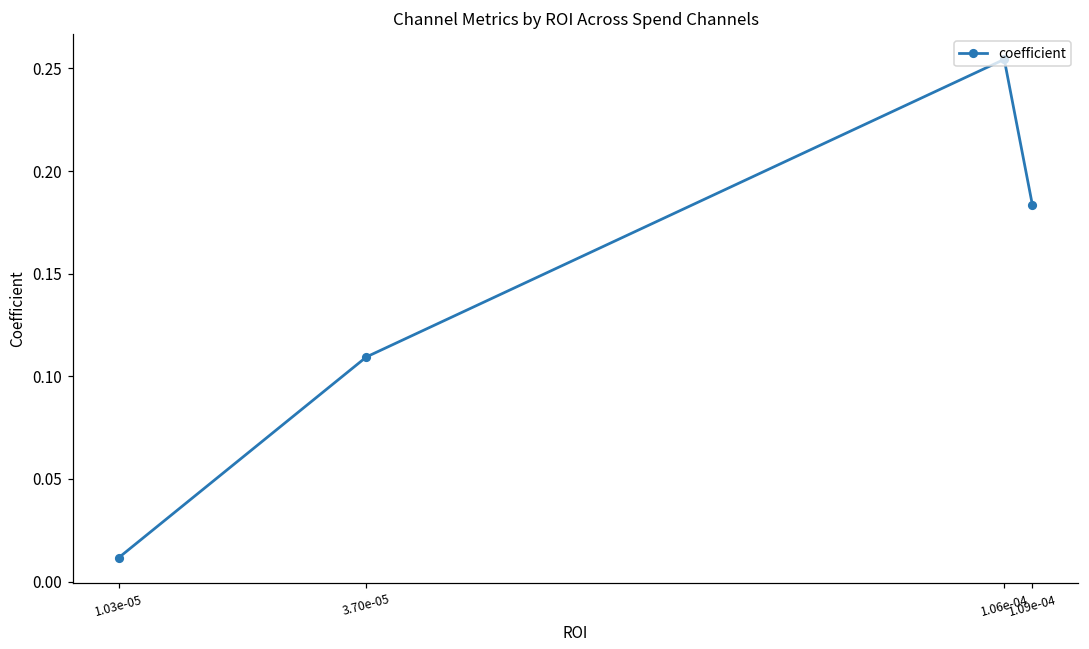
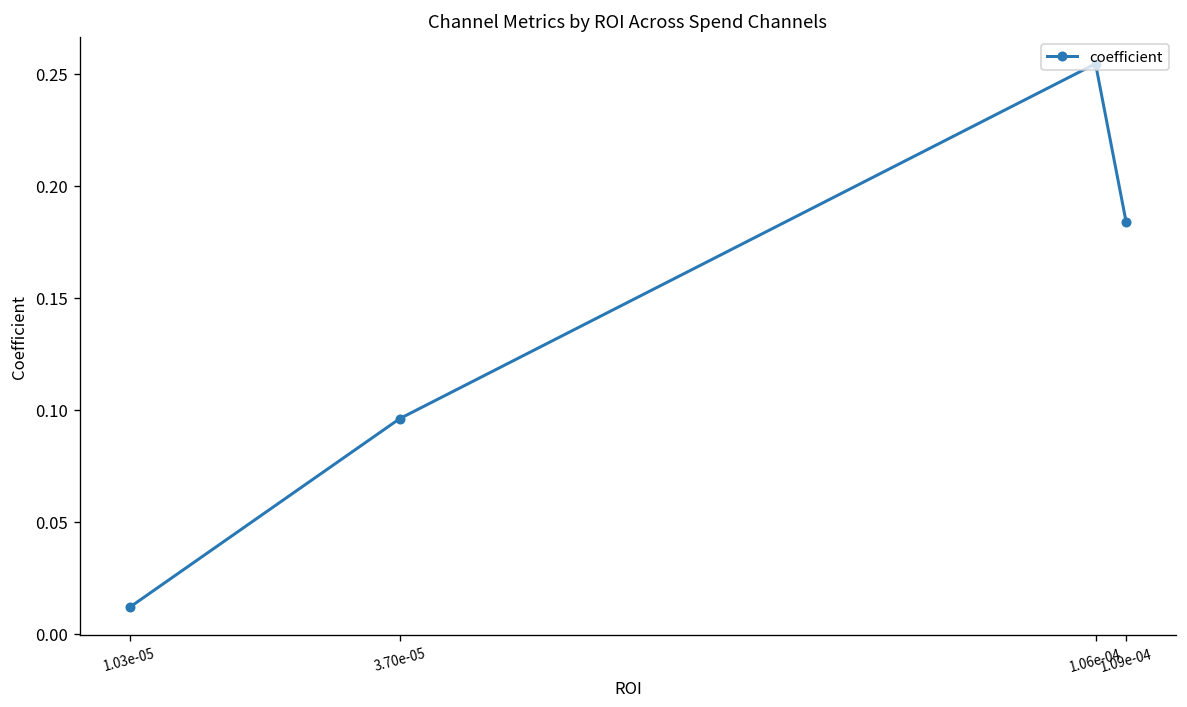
  {
    "1.03e-05": 0.012,
-   "3.70e-05": 0.109,
+   "3.70e-05": 0.096,
    "1.09e-04": 0.184
  }
